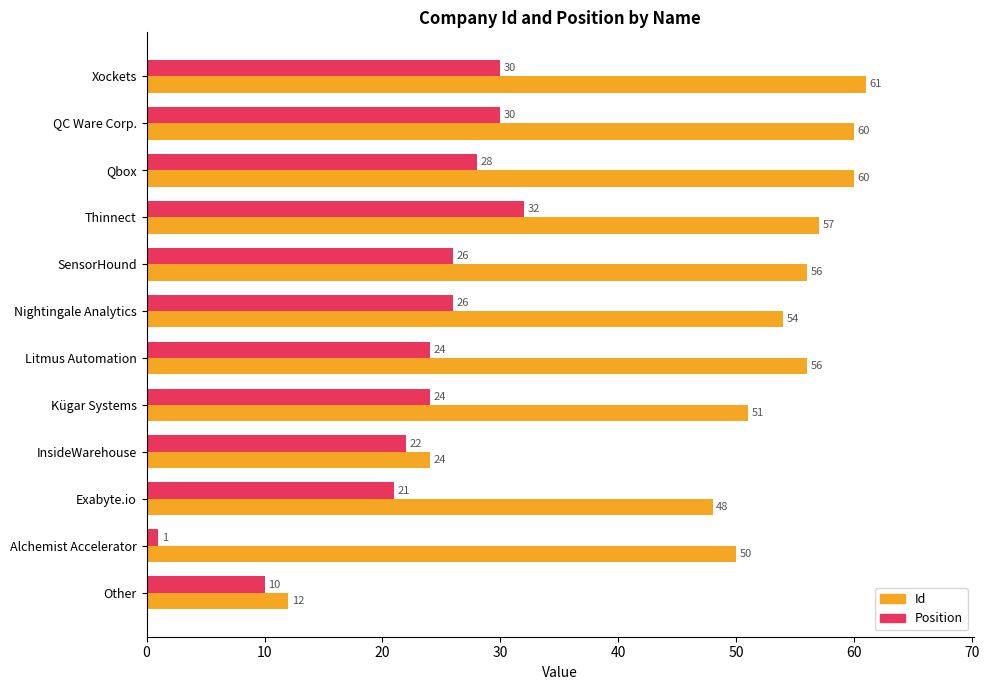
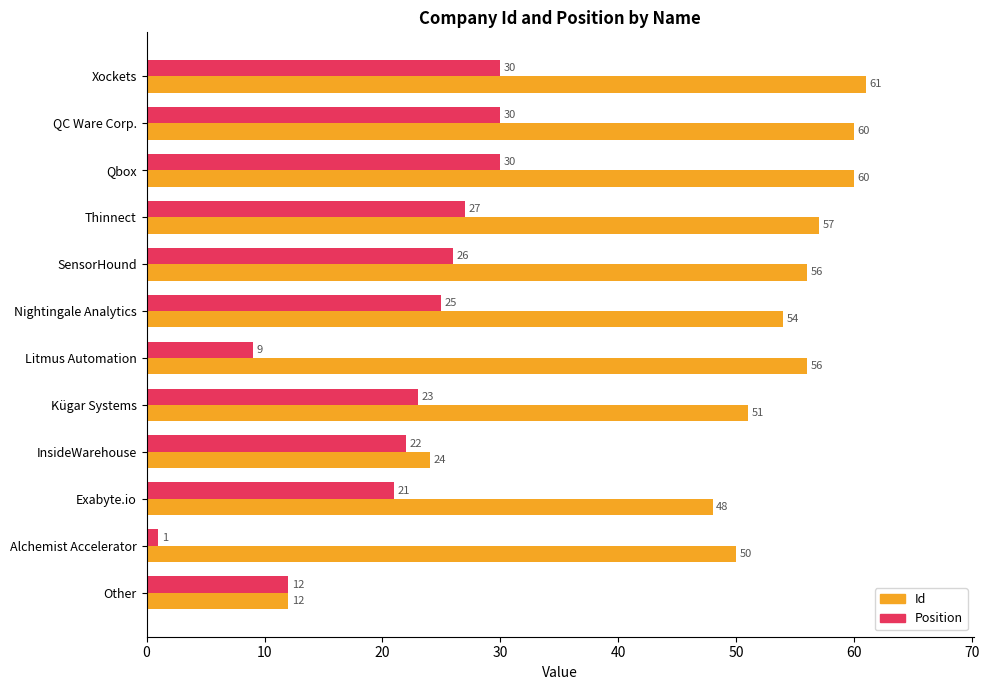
  {
    "Id": {
      "Xockets": 61,
      "QC Ware Corp.": 60,
      "Qbox": 60,
      "Thinnect": 57,
      "SensorHound": 56,
      "Nightingale Analytics": 54,
      "Litmus Automation": 56,
      "Kügar Systems": 51,
      "InsideWarehouse": 24,
      "Exabyte.io": 48,
      "Alchemist Accelerator": 50,
      "Other": 12
    },
    "Position": {
      "Xockets": 30,
      "QC Ware Corp.": 30,
-     "Qbox": 28,
-     "Thinnect": 32,
+     "Qbox": 30,
+     "Thinnect": 27,
      "SensorHound": 26,
-     "Nightingale Analytics": 26,
-     "Litmus Automation": 24,
-     "Kügar Systems": 24,
+     "Nightingale Analytics": 25,
+     "Litmus Automation": 9,
+     "Kügar Systems": 23,
      "InsideWarehouse": 22,
      "Exabyte.io": 21,
      "Alchemist Accelerator": 1,
-     "Other": 10
+     "Other": 12
    }
  }
